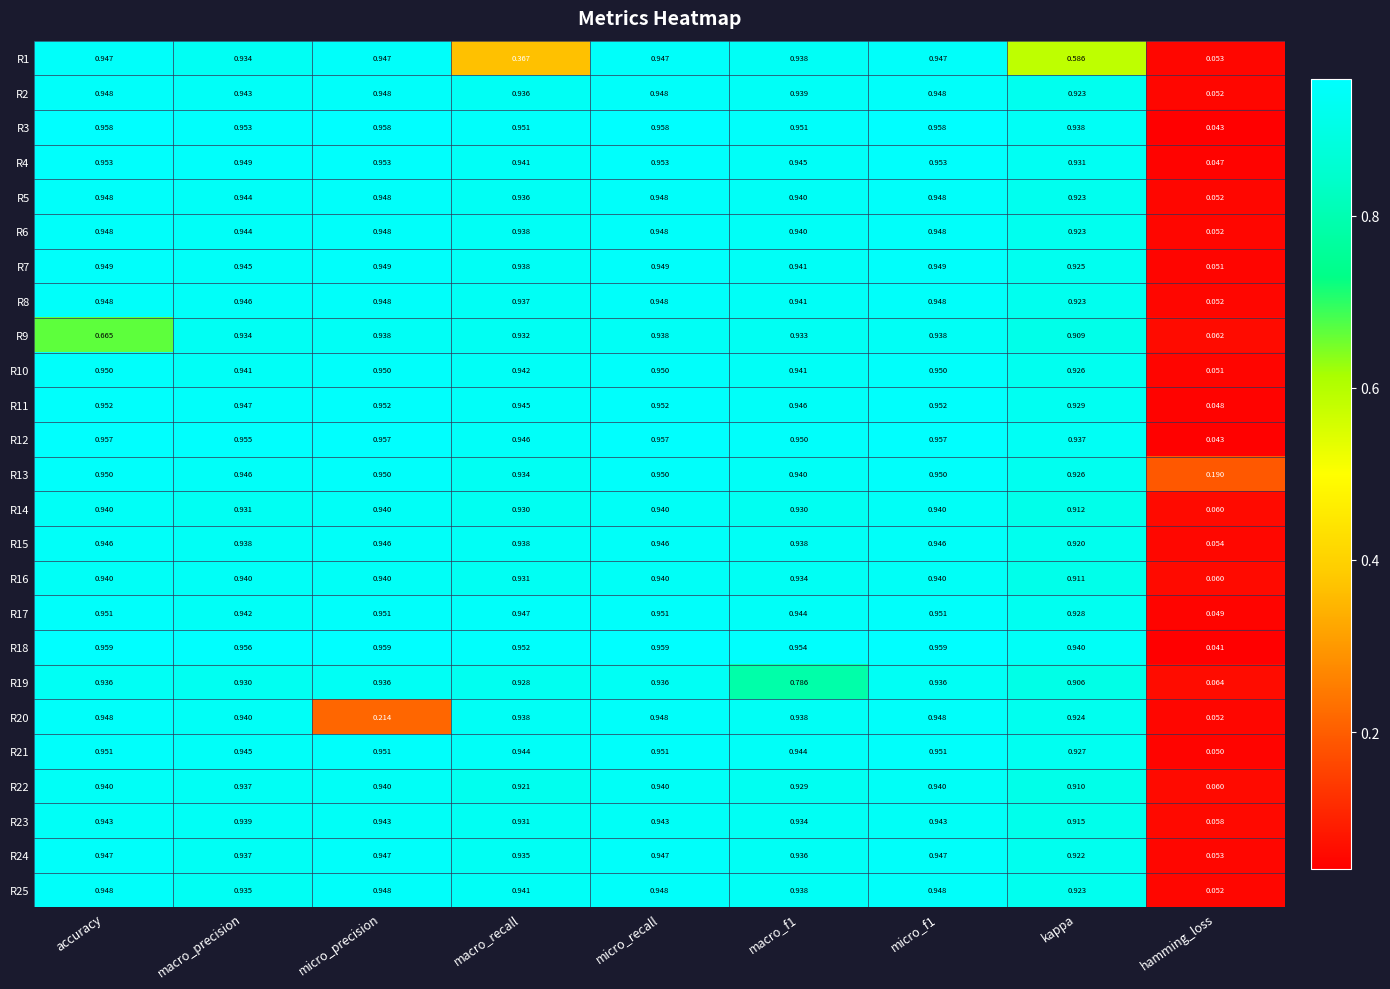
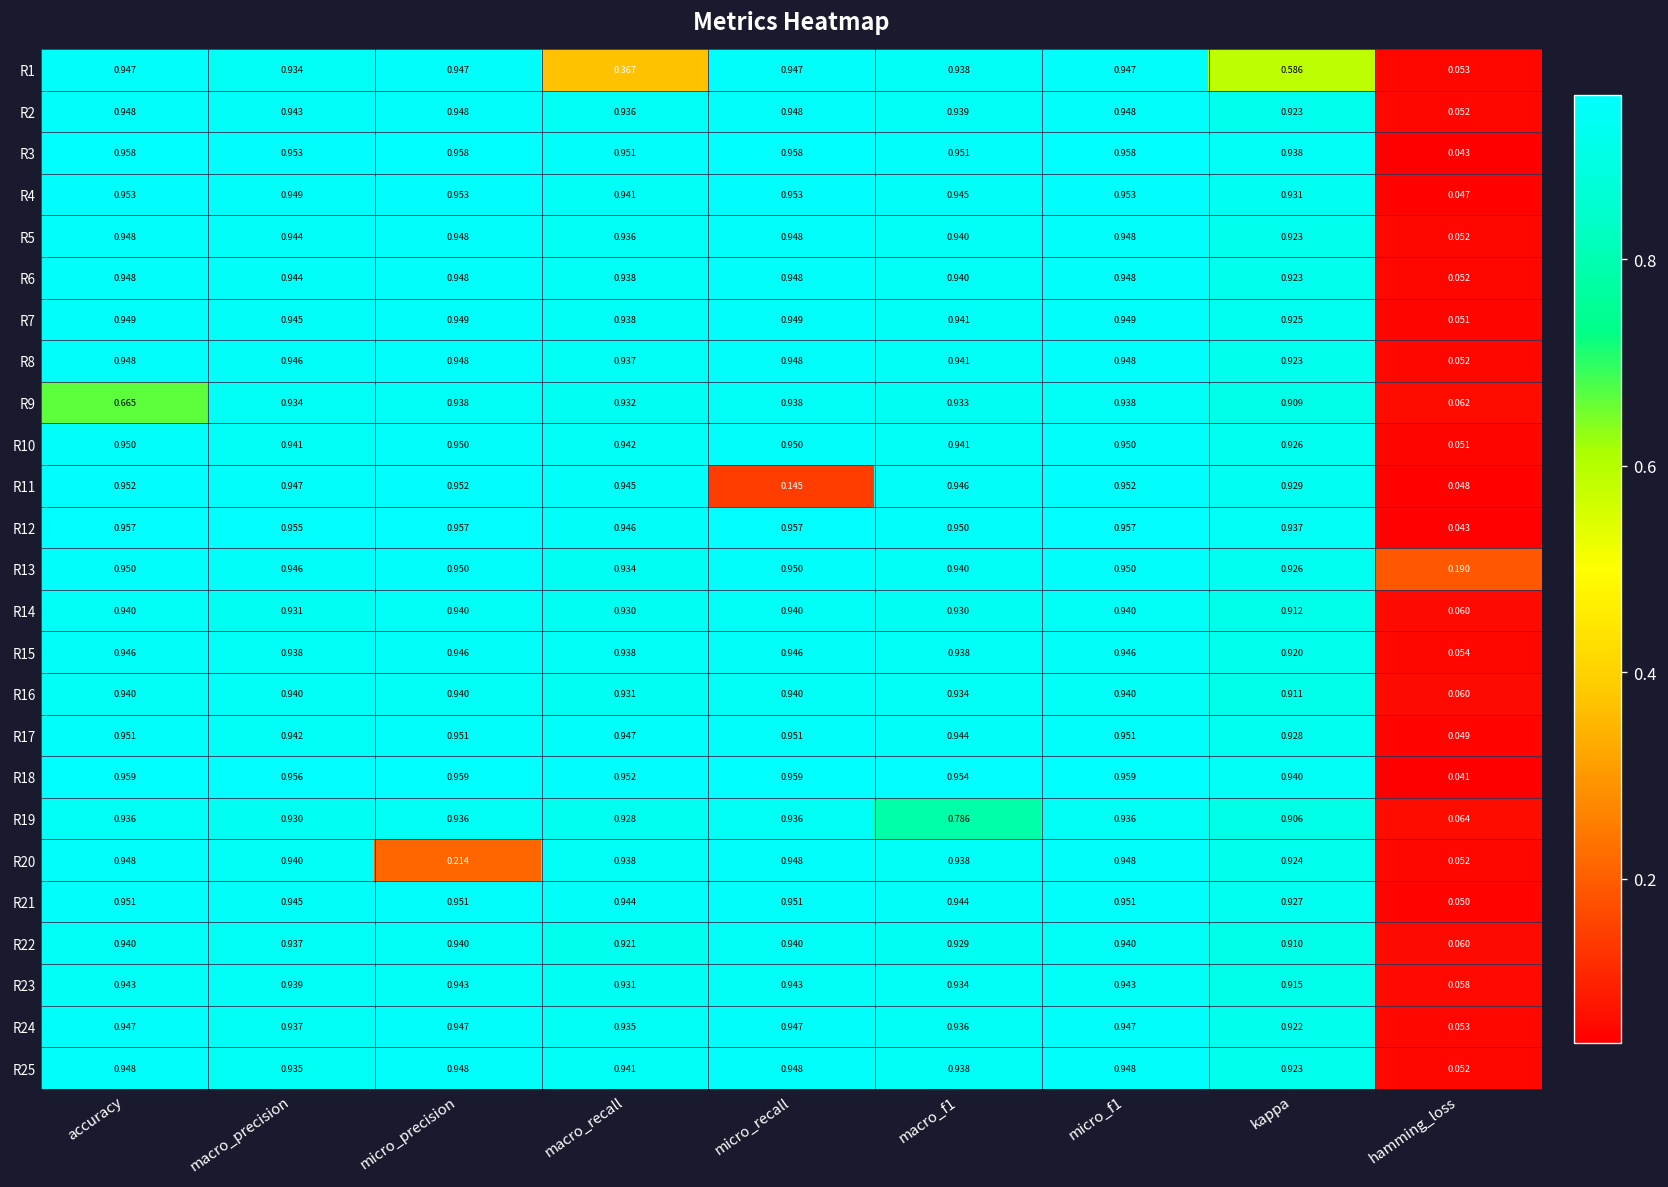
  {
    "R11": {
      "accuracy": 0.952,
      "macro_precision": 0.947,
      "micro_precision": 0.952,
      "macro_recall": 0.945,
-     "micro_recall": 0.952,
+     "micro_recall": 0.145,
      "macro_f1": 0.946,
      "micro_f1": 0.952,
      "kappa": 0.929,
      "hamming_loss": 0.048
    }
  }
